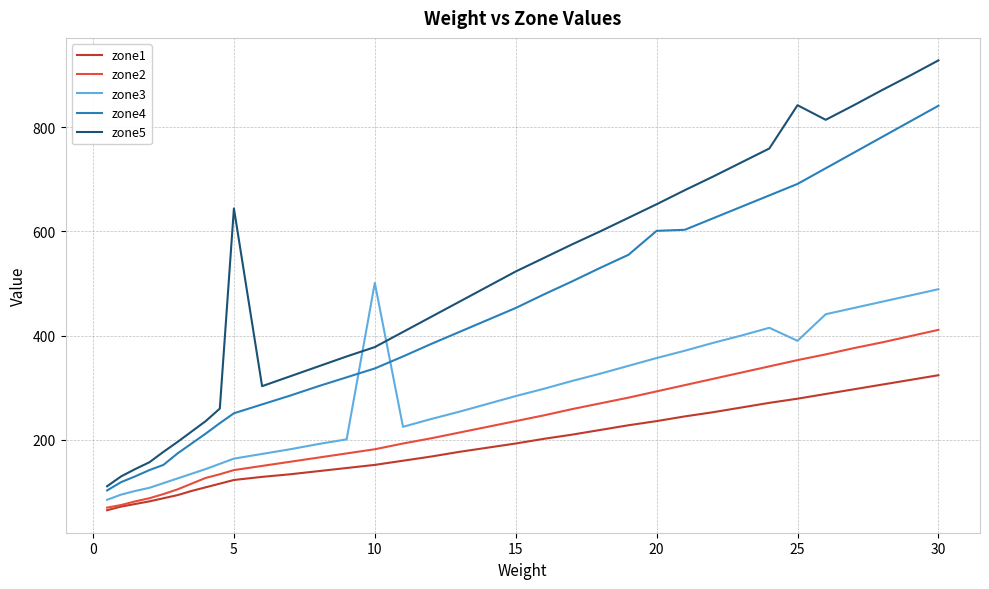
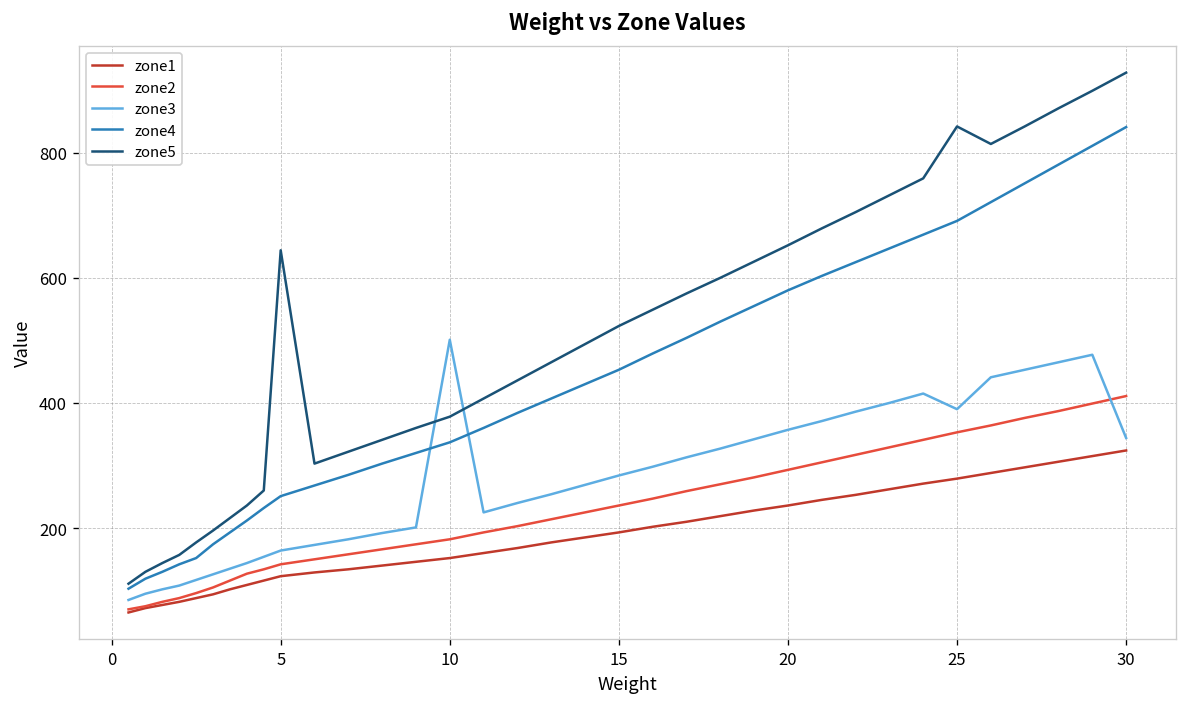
  {
    "zone3": {
      "5": 160,
      "10": 500,
      "15": 280,
      "20": 360,
      "25": 390,
-     "30": 490
+     "30": 340
    },
    "zone4": {
      "5": 250,
      "10": 340,
      "15": 450,
-     "20": 600,
+     "20": 580,
      "25": 690,
      "30": 840
    },
    "zone5": {
      "5": 640,
      "10": 380,
      "15": 520,
      "20": 650,
      "25": 840,
      "30": 930
    }
  }
